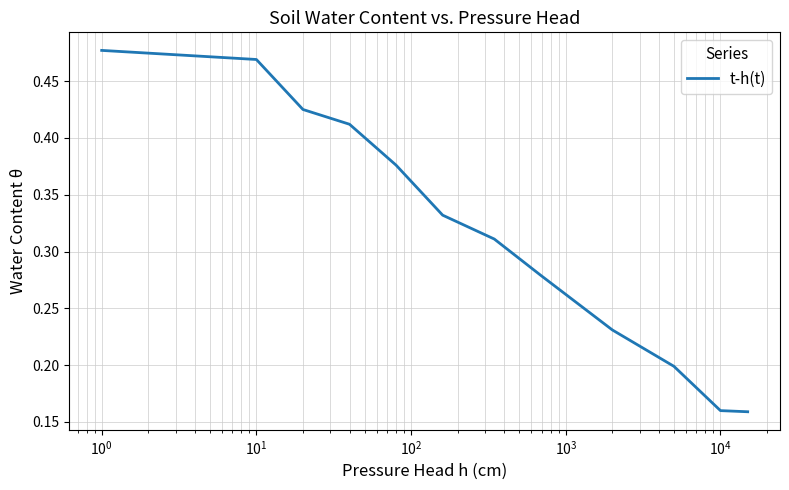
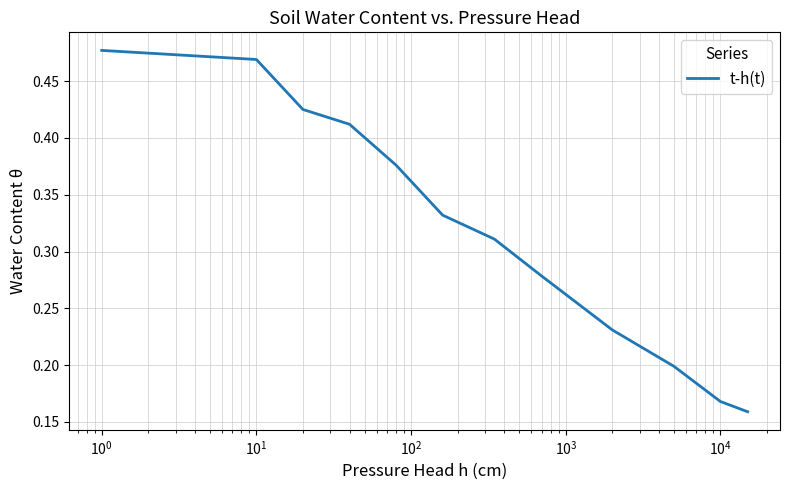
  {
    "10^0": 0.477,
    "10^1": 0.469,
-   "10^4": 0.160
+   "10^4": 0.168
  }
